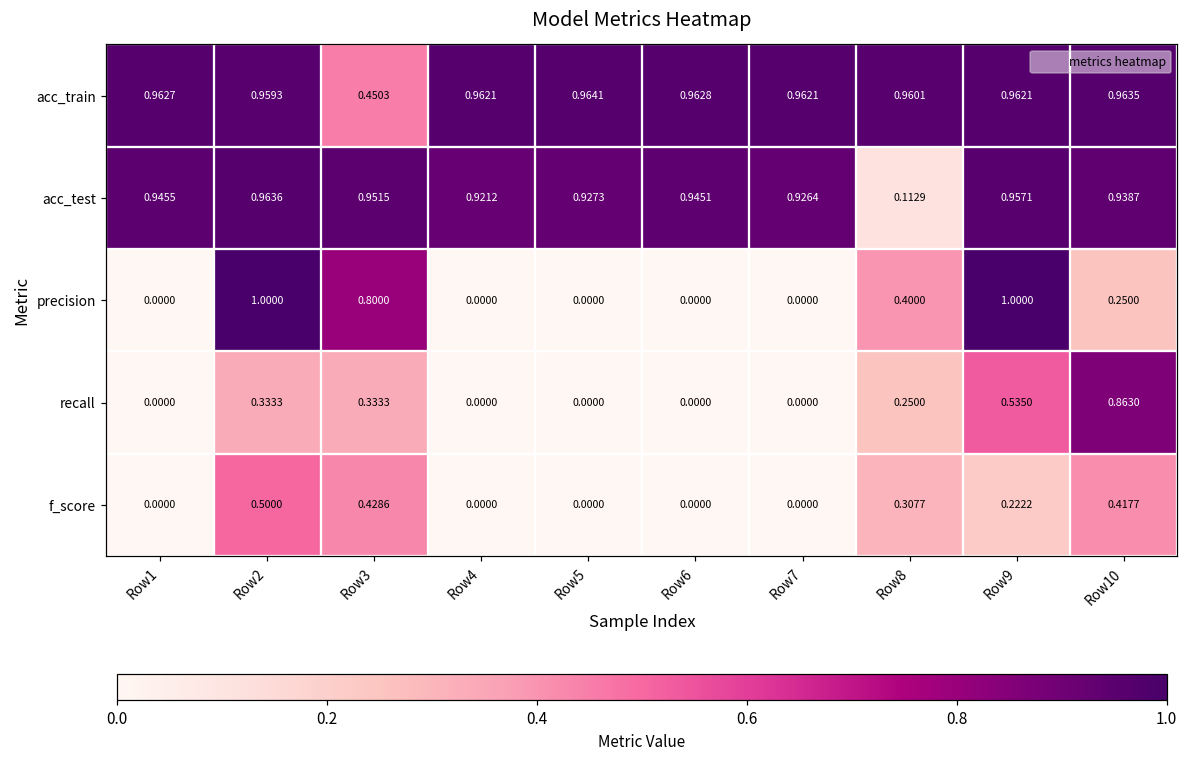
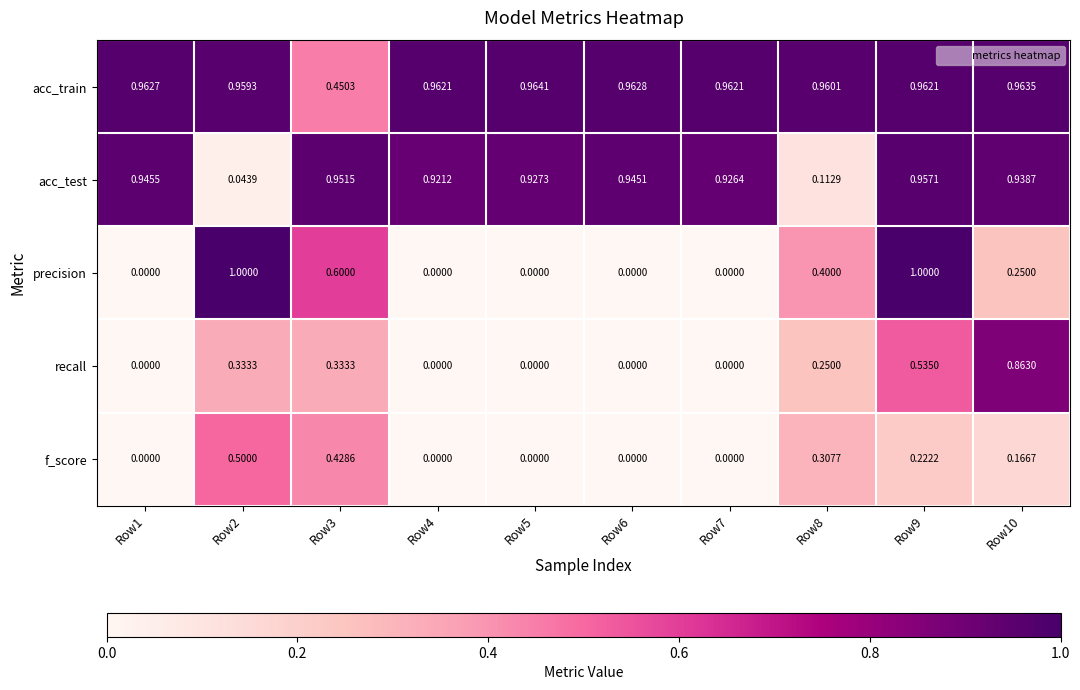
  {
    "acc_train": {
      "Row1": 0.9627,
      "Row2": 0.9593,
      "Row3": 0.4503,
      "Row4": 0.9621,
      "Row5": 0.9641,
      "Row6": 0.9628,
      "Row7": 0.9621,
      "Row8": 0.9601,
      "Row9": 0.9621,
      "Row10": 0.9635
    },
    "acc_test": {
      "Row1": 0.9455,
-     "Row2": 0.9636,
+     "Row2": 0.0439,
      "Row3": 0.9515,
      "Row4": 0.9212,
      "Row5": 0.9273,
      "Row6": 0.9451,
      "Row7": 0.9264,
      "Row8": 0.1129,
      "Row9": 0.9571,
      "Row10": 0.9387
    },
    "precision": {
      "Row1": 0.0000,
      "Row2": 1.0000,
-     "Row3": 0.8000,
+     "Row3": 0.6000,
      "Row4": 0.0000,
      "Row5": 0.0000,
      "Row6": 0.0000,
      "Row7": 0.0000,
      "Row8": 0.4000,
      "Row9": 1.0000,
      "Row10": 0.2500
    },
    "recall": {
      "Row1": 0.0000,
      "Row2": 0.3333,
      "Row3": 0.3333,
      "Row4": 0.0000,
      "Row5": 0.0000,
      "Row6": 0.0000,
      "Row7": 0.0000,
      "Row8": 0.2500,
      "Row9": 0.5350,
      "Row10": 0.8630
    },
    "f_score": {
      "Row1": 0.0000,
      "Row2": 0.5000,
      "Row3": 0.4286,
      "Row4": 0.0000,
      "Row5": 0.0000,
      "Row6": 0.0000,
      "Row7": 0.0000,
      "Row8": 0.3077,
      "Row9": 0.2222,
-     "Row10": 0.4177
+     "Row10": 0.1667
    }
  }
